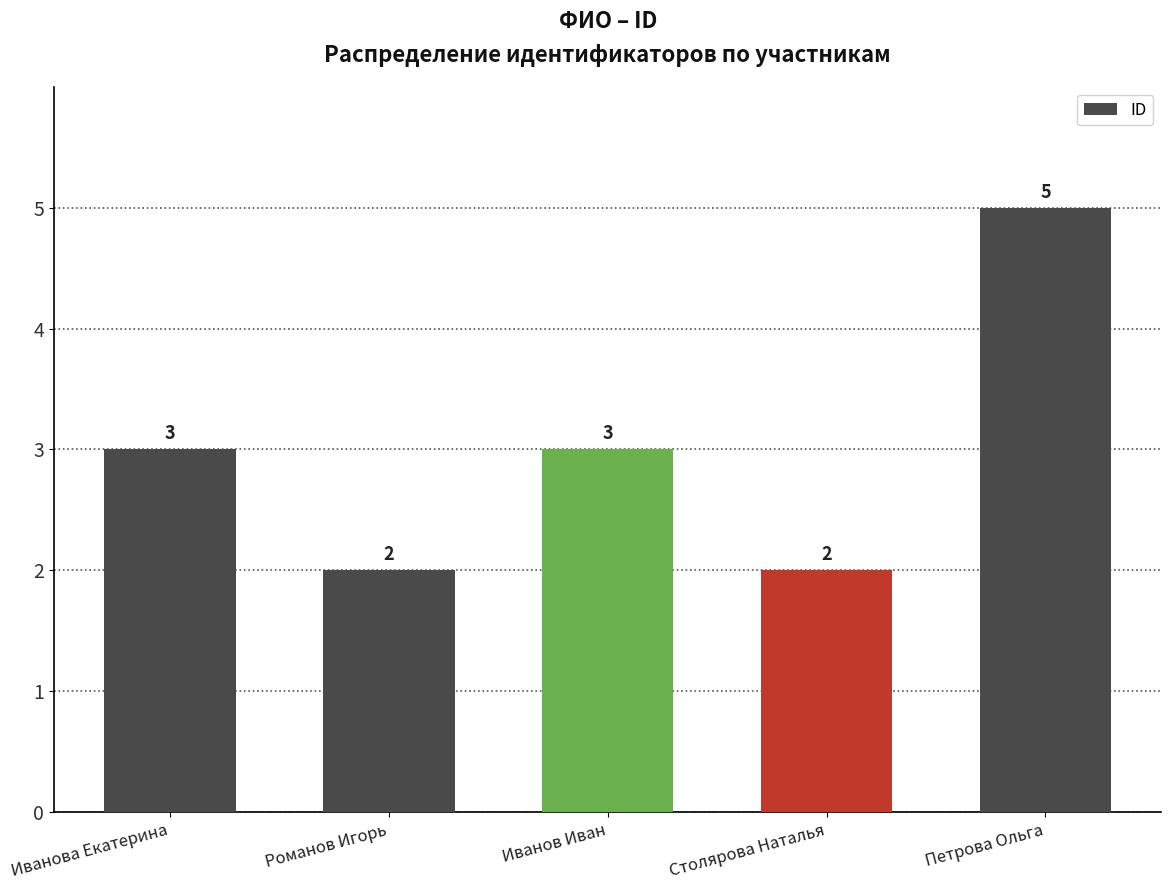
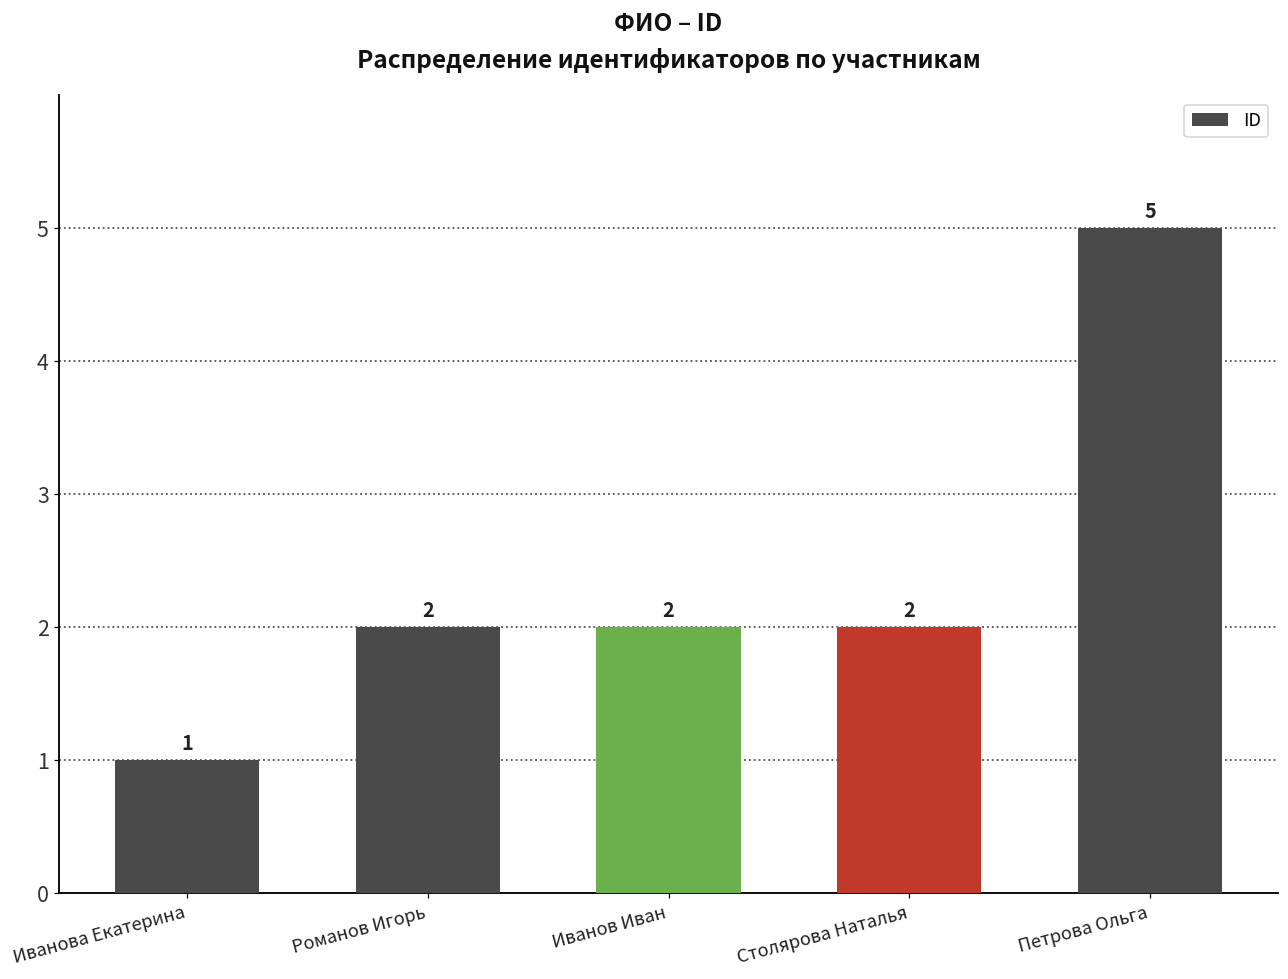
  {
-   "Иванова Екатерина": 3,
+   "Иванова Екатерина": 1,
    "Романов Игорь": 2,
-   "Иванов Иван": 3,
+   "Иванов Иван": 2,
    "Столярова Наталья": 2,
    "Петрова Ольга": 5
  }
